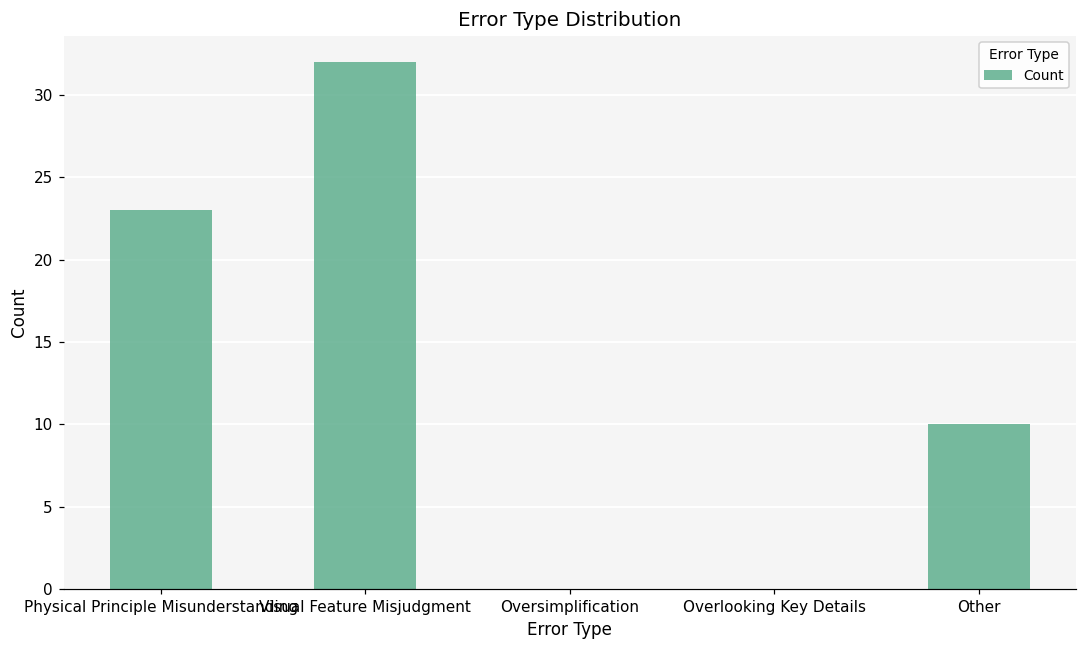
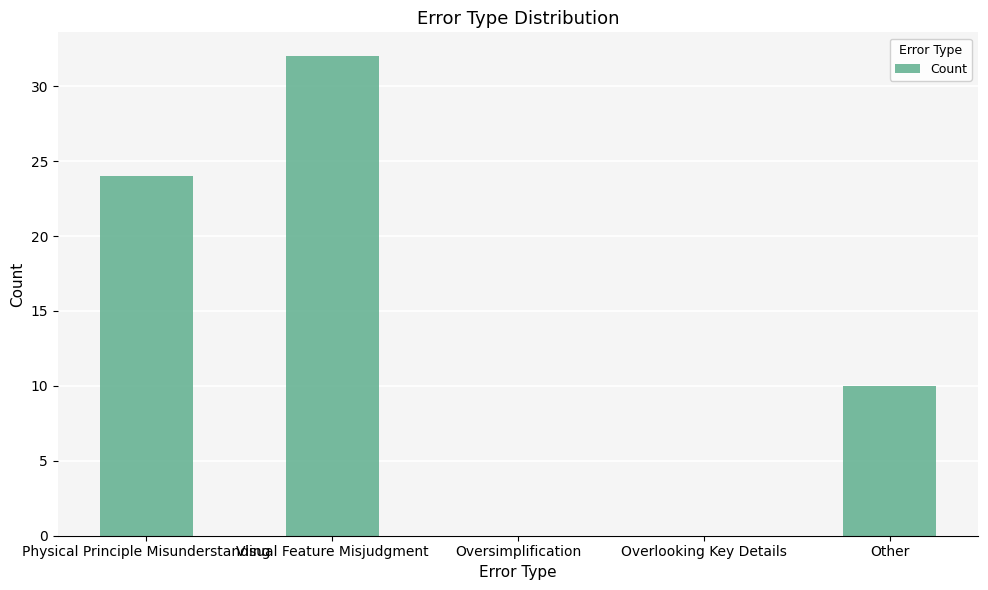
  {
-   "Physical Principle Misunderstanding": 23,
+   "Physical Principle Misunderstanding": 24,
    "Oversimplification": 0,
    "Overlooking Key Details": 0,
    "Other": 10
  }
